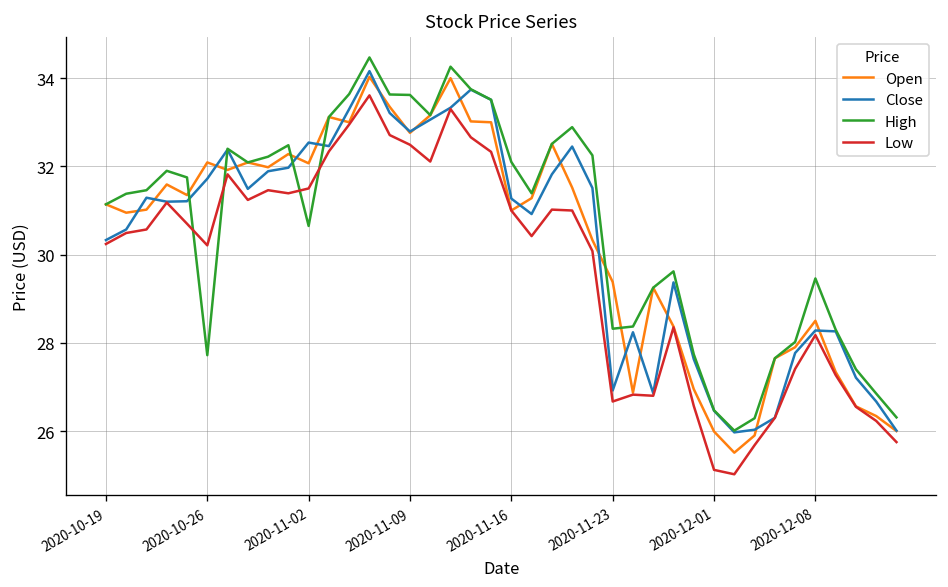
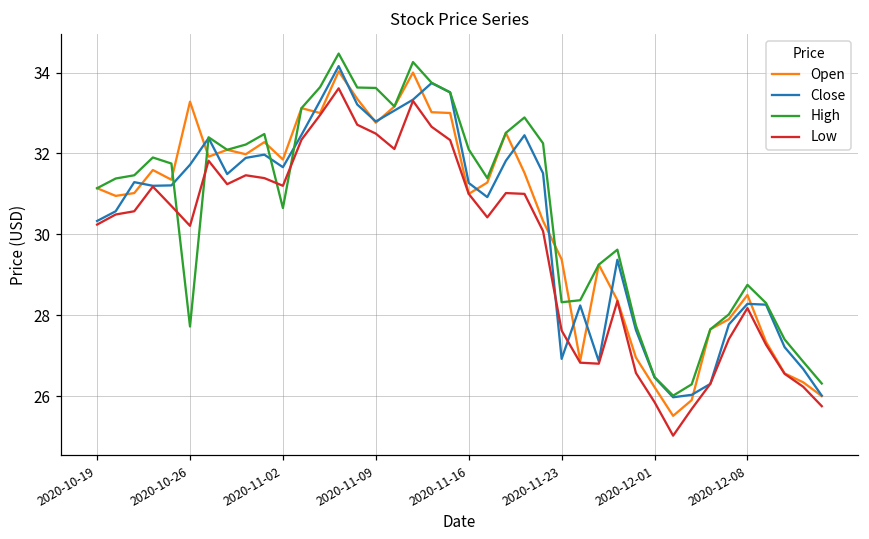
  {
    "Open": {
-     "2020-10-26": 32.1,
-     "2020-11-02": 32.1,
+     "2020-10-26": 33.3,
+     "2020-11-02": 31.9,
      "2020-11-23": 29.4,
-     "2020-12-01": 26.0,
+     "2020-12-01": 26.2,
      "2020-12-08": 28.5
    },
    "Close": {
      "2020-10-19": 30.3,
      "2020-10-26": 31.7,
-     "2020-11-02": 32.5,
+     "2020-11-02": 31.7,
      "2020-11-16": 31.3,
      "2020-11-23": 26.9,
      "2020-12-08": 28.3
    },
    "High": {
      "2020-10-26": 27.7,
      "2020-11-02": 30.7,
      "2020-11-09": 33.6,
      "2020-11-16": 32.1,
      "2020-11-23": 28.3,
-     "2020-12-08": 29.5
+     "2020-12-08": 28.8
    },
    "Low": {
      "2020-10-19": 30.2,
      "2020-10-26": 30.2,
-     "2020-11-02": 31.5,
+     "2020-11-02": 31.2,
      "2020-11-09": 32.5,
-     "2020-11-23": 26.7,
-     "2020-12-01": 25.1,
+     "2020-11-23": 27.6,
+     "2020-12-01": 25.9,
      "2020-12-08": 28.2
    }
  }
